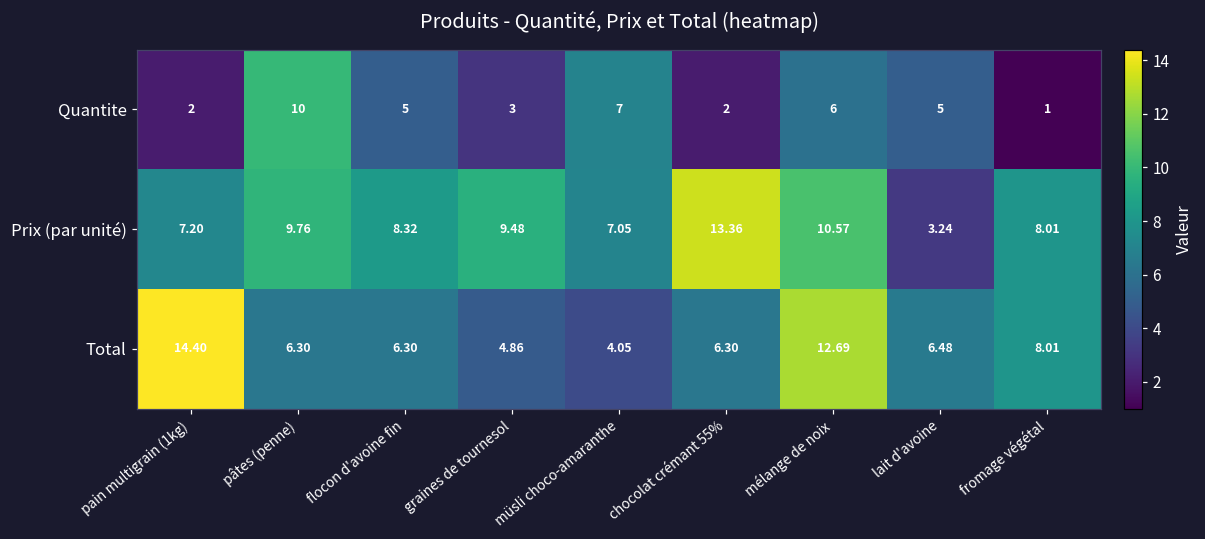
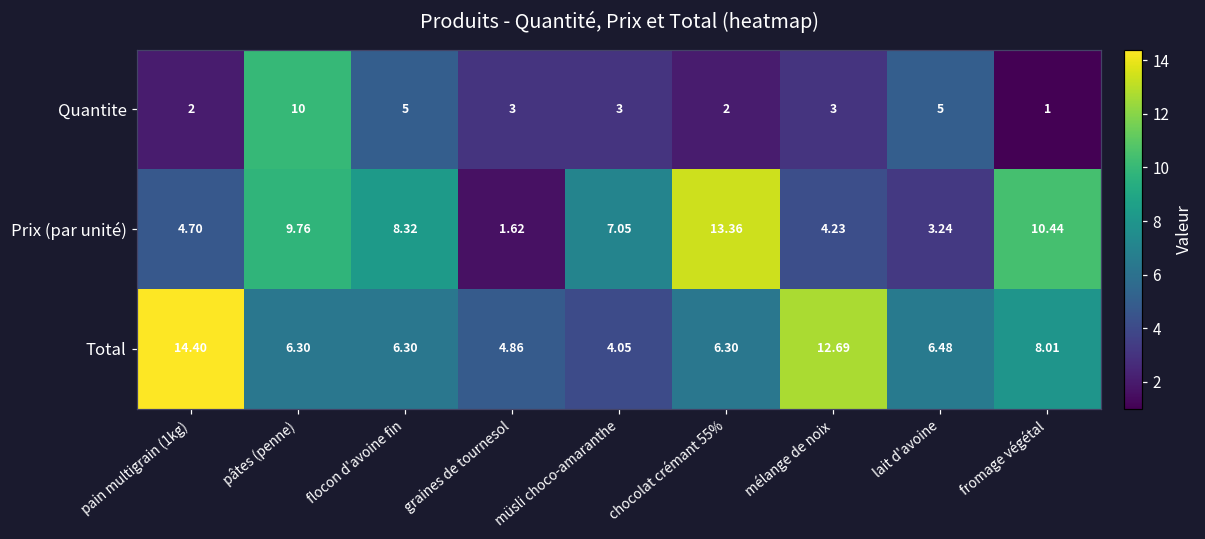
  {
    "Quantite": {
      "pain multigrain (1kg)": 2,
      "pâtes (penne)": 10,
      "flocon d'avoine fin": 5,
      "graines de tournesol": 3,
-     "müsli choco-amaranthe": 7,
+     "müsli choco-amaranthe": 3,
      "chocolat crémant 55%": 2,
-     "mélange de noix": 6,
+     "mélange de noix": 3,
      "lait d'avoine": 5,
      "fromage végétal": 1
    },
    "Prix (par unité)": {
-     "pain multigrain (1kg)": 7.20,
+     "pain multigrain (1kg)": 4.70,
      "pâtes (penne)": 9.76,
      "flocon d'avoine fin": 8.32,
-     "graines de tournesol": 9.48,
+     "graines de tournesol": 1.62,
      "müsli choco-amaranthe": 7.05,
      "chocolat crémant 55%": 13.36,
-     "mélange de noix": 10.57,
+     "mélange de noix": 4.23,
      "lait d'avoine": 3.24,
-     "fromage végétal": 8.01
+     "fromage végétal": 10.44
    },
    "Total": {
      "pain multigrain (1kg)": 14.40,
      "pâtes (penne)": 6.30,
      "flocon d'avoine fin": 6.30,
      "graines de tournesol": 4.86,
      "müsli choco-amaranthe": 4.05,
      "chocolat crémant 55%": 6.30,
      "mélange de noix": 12.69,
      "lait d'avoine": 6.48,
      "fromage végétal": 8.01
    }
  }
